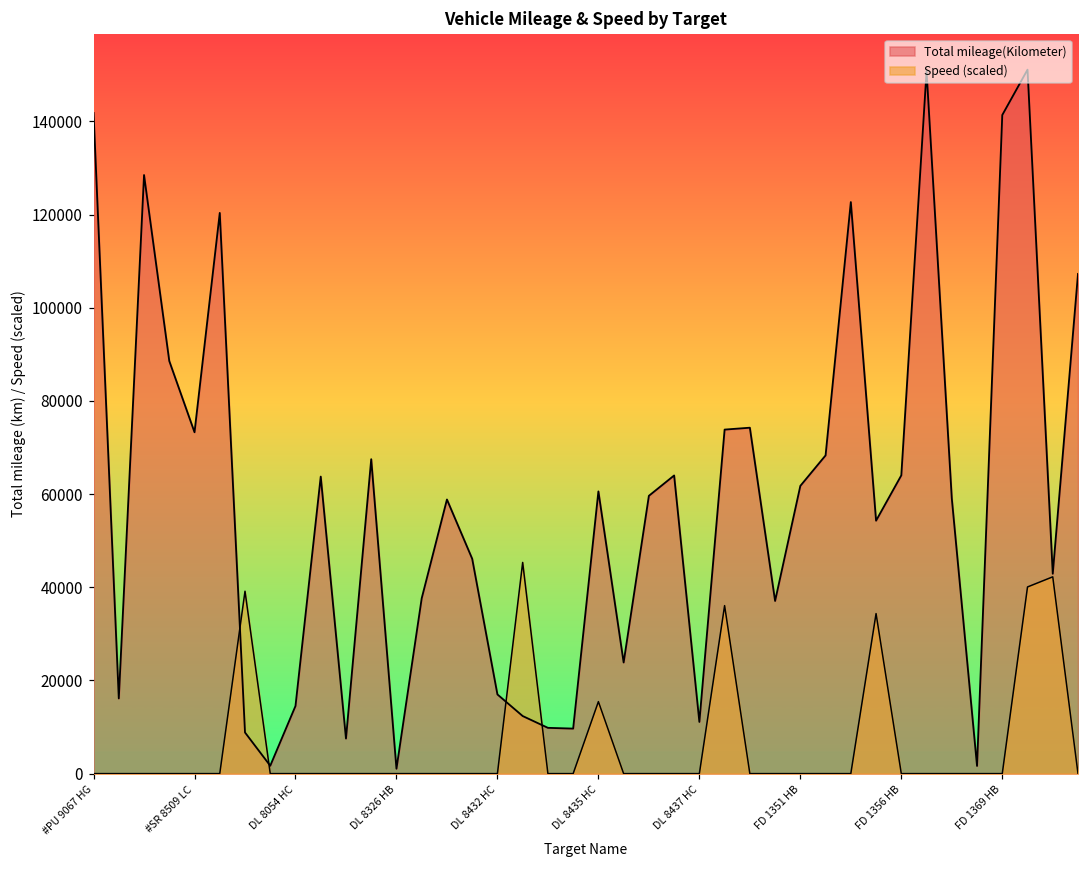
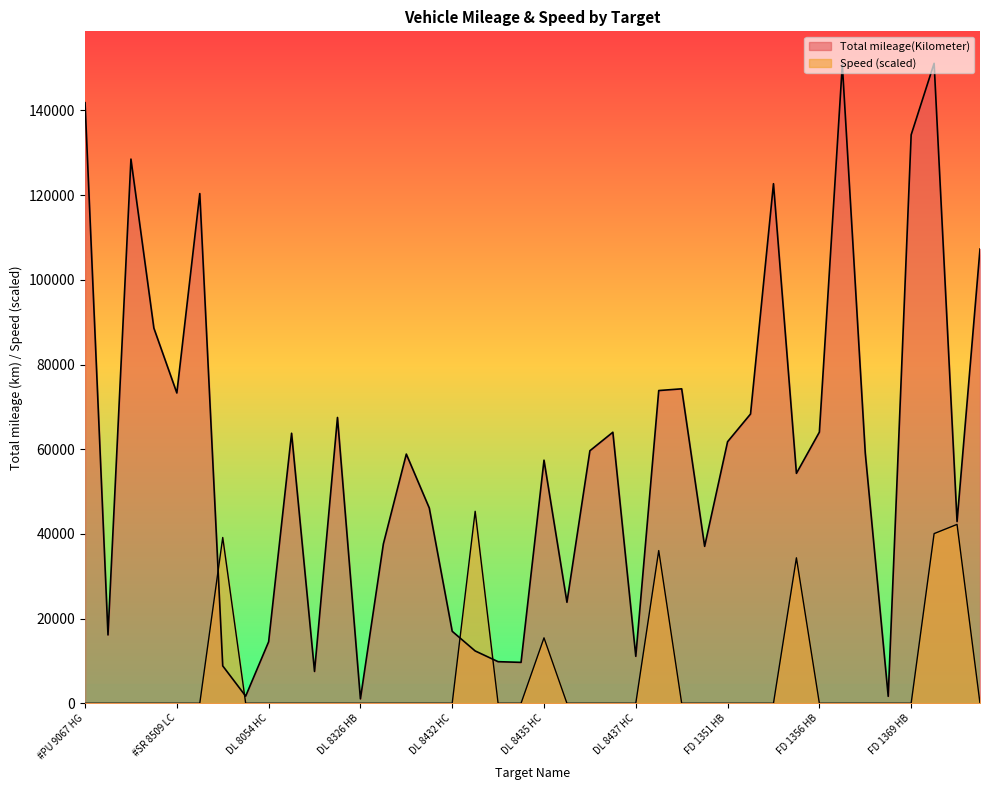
  {
    "Total mileage(Kilometer)": {
      "#PU 9067 HG": 142000,
      "#SR 8509 LC": 73000,
      "DL 8054 HC": 15000,
      "DL 8432 HC": 17000,
-     "DL 8435 HC": 61000,
+     "DL 8435 HC": 57000,
      "DL 8437 HC": 11000,
      "FD 1351 HB": 62000,
      "FD 1356 HB": 64000,
-     "FD 1369 HB": 141000
+     "FD 1369 HB": 134000
    },
    "Speed (scaled)": {
      "DL 8435 HC": 15000
    }
  }
